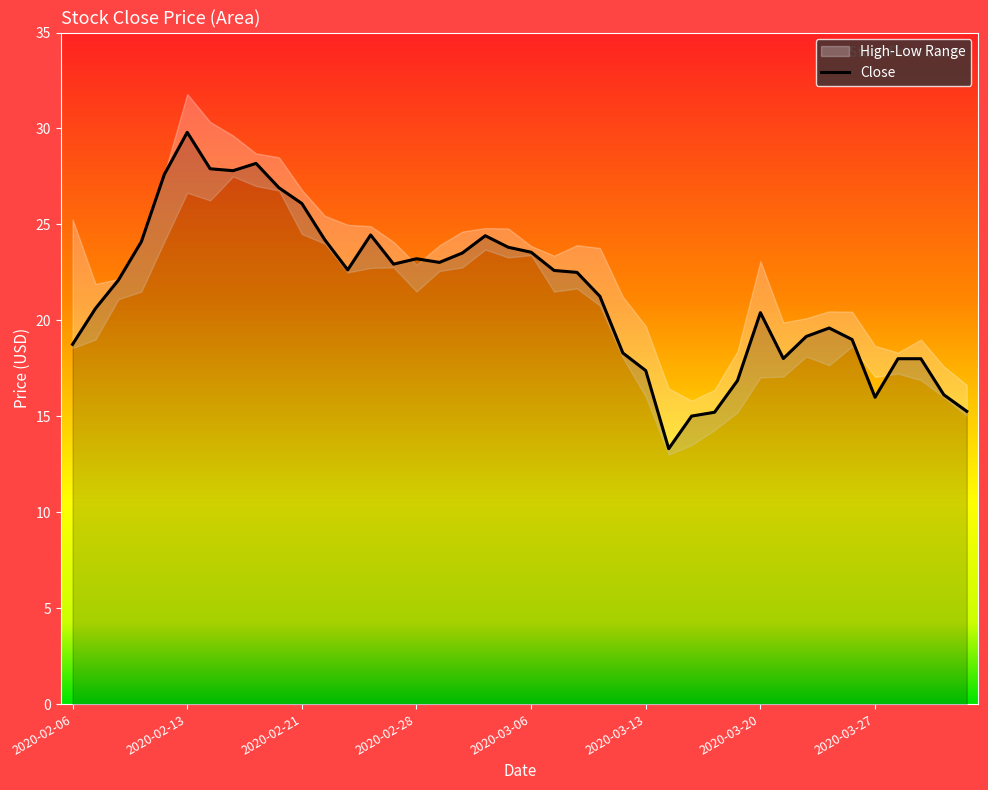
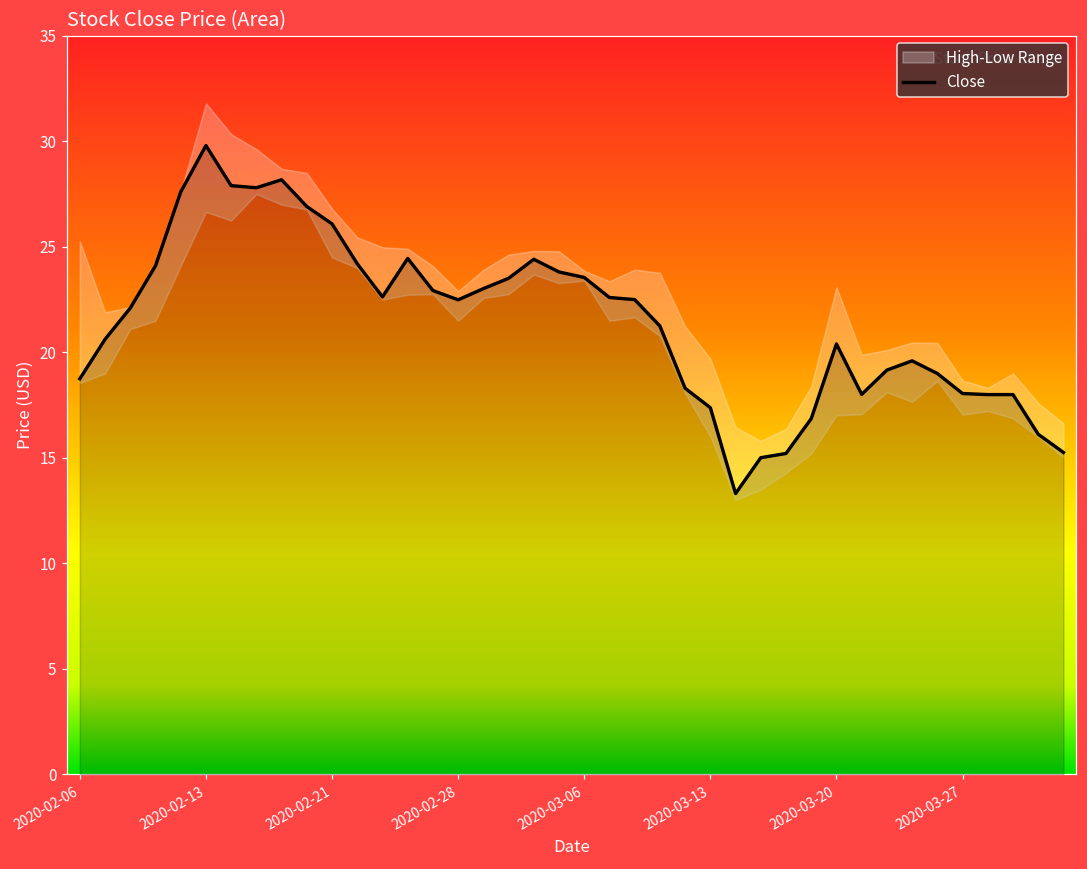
  {
    "Close": {
      "2020-02-06": 18.8,
      "2020-02-13": 29.8,
      "2020-02-21": 26.1,
-     "2020-02-28": 23.2,
+     "2020-02-28": 22.5,
      "2020-03-06": 23.6,
      "2020-03-13": 17.4,
      "2020-03-20": 20.4,
-     "2020-03-27": 16.0
+     "2020-03-27": 18.1
    }
  }
